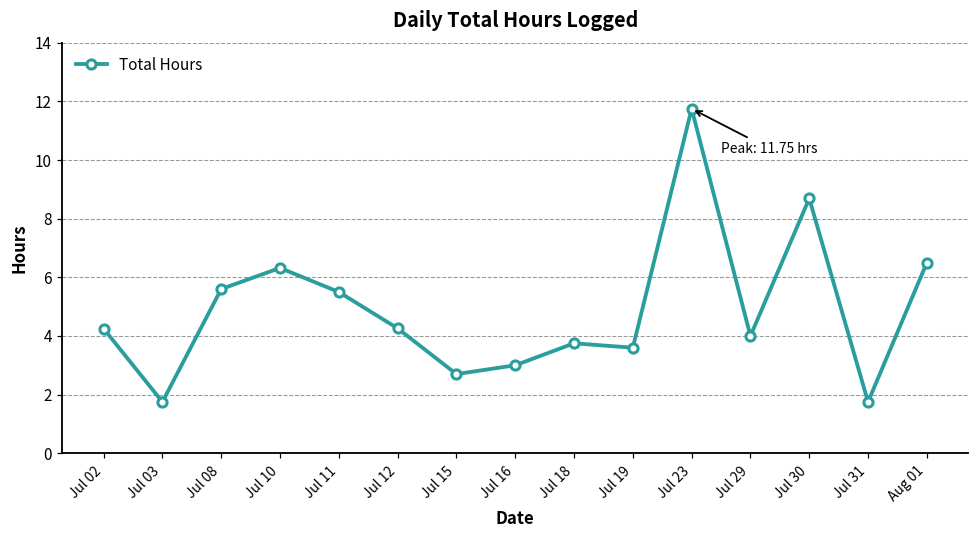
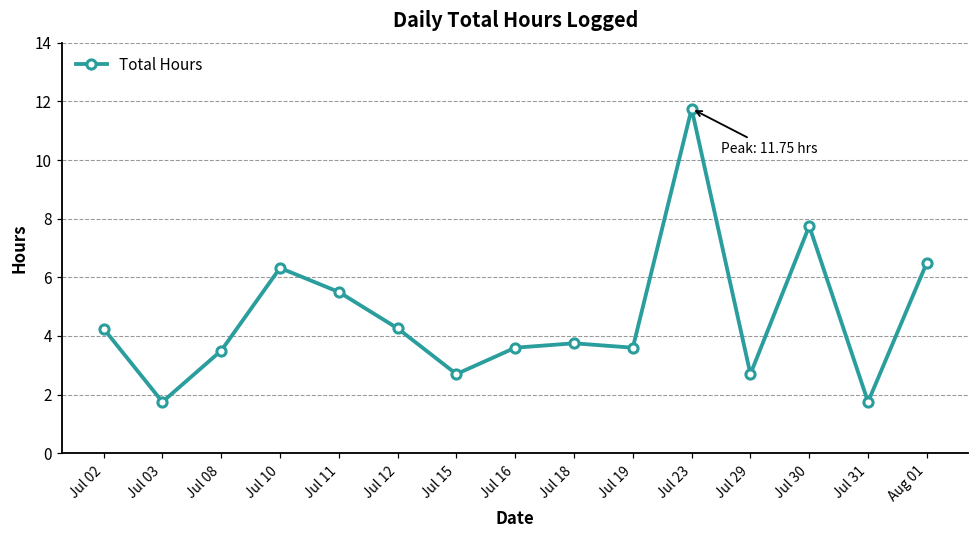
  {
    "Jul 02": 4.3,
    "Jul 03": 1.8,
-   "Jul 08": 5.6,
+   "Jul 08": 3.5,
    "Jul 10": 6.3,
    "Jul 11": 5.5,
    "Jul 12": 4.3,
    "Jul 15": 2.7,
-   "Jul 16": 3.0,
+   "Jul 16": 3.6,
    "Jul 18": 3.8,
    "Jul 19": 3.6,
-   "Jul 29": 4.0,
-   "Jul 30": 8.7,
+   "Jul 29": 2.7,
+   "Jul 30": 7.8,
    "Jul 31": 1.8,
    "Aug 01": 6.5
  }
